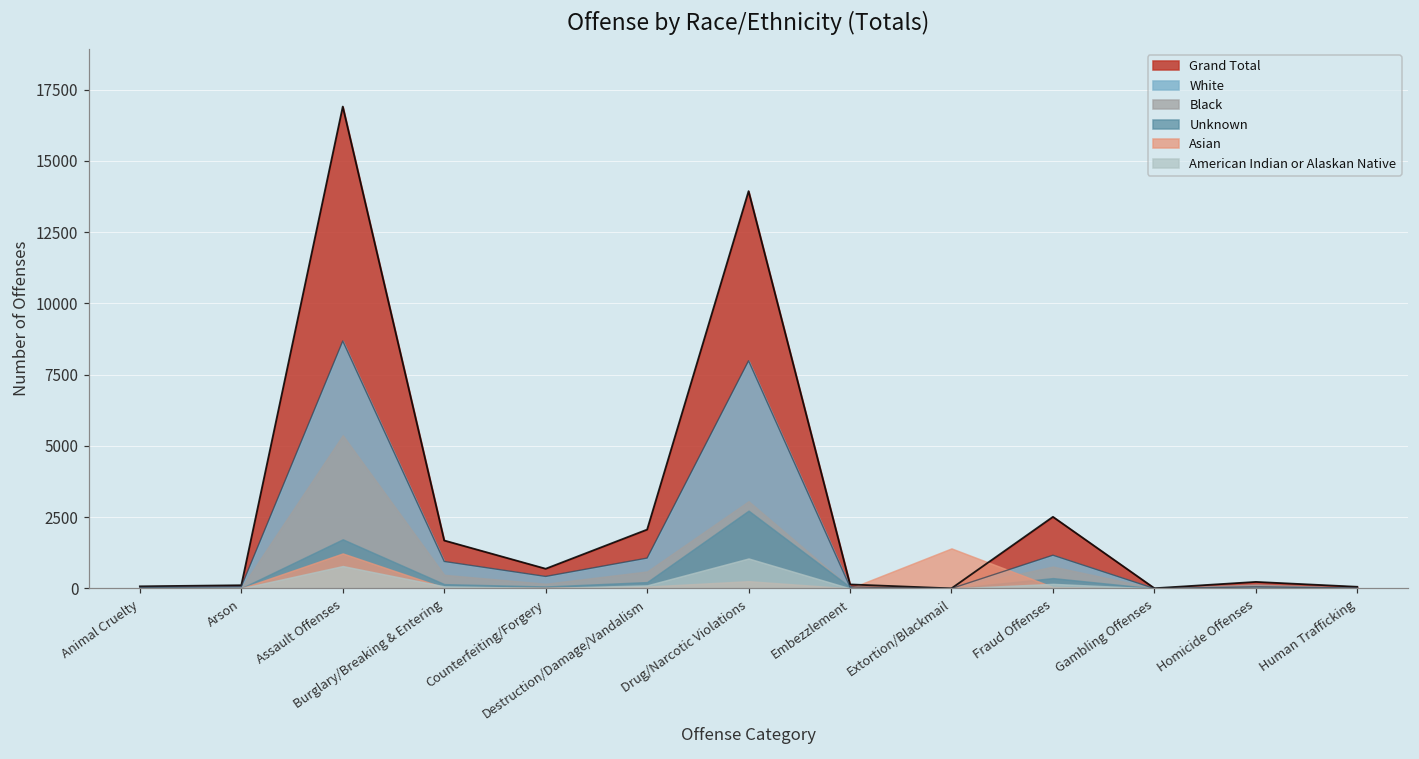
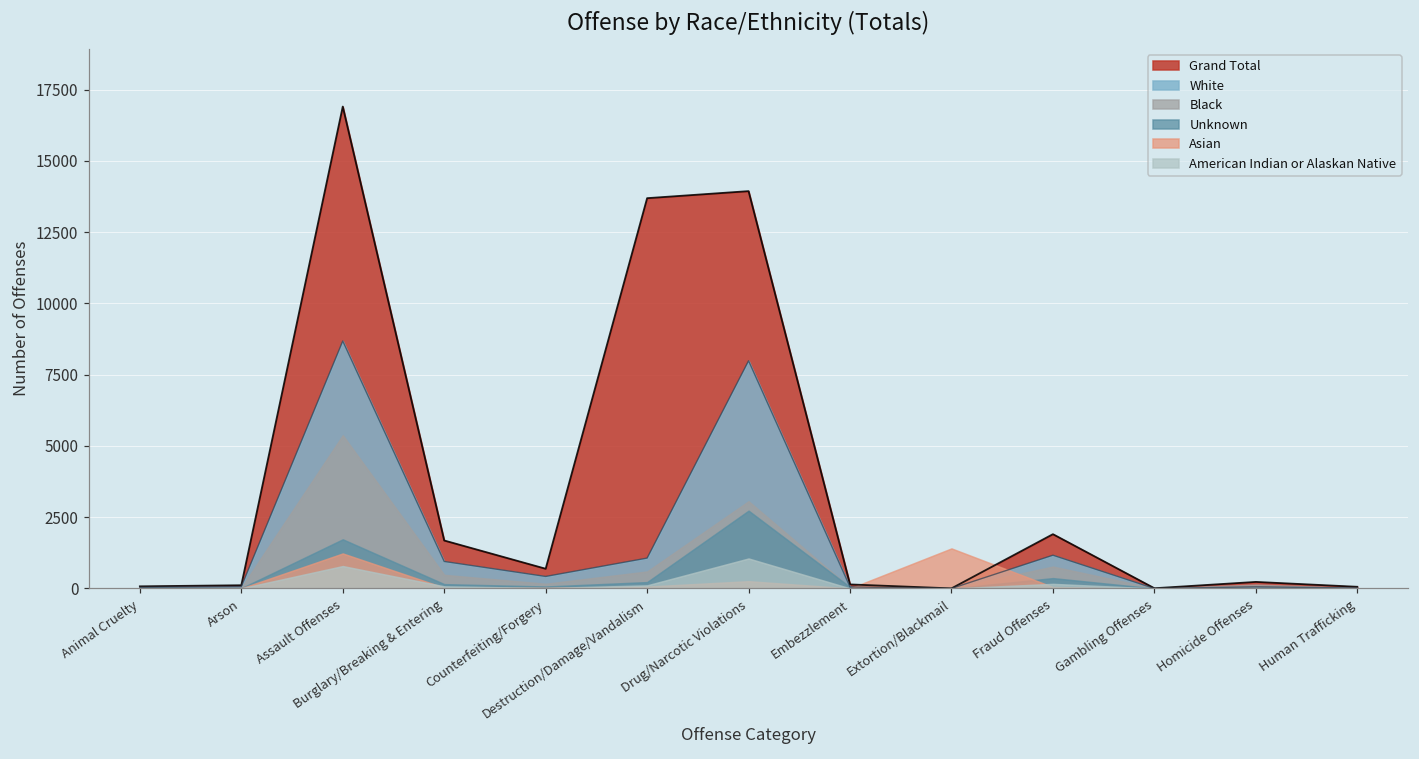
  {
    "Grand Total": {
      "Assault Offenses": 16900,
      "Burglary/Breaking & Entering": 1700,
      "Counterfeiting/Forgery": 700,
-     "Destruction/Damage/Vandalism": 2100,
+     "Destruction/Damage/Vandalism": 13700,
      "Drug/Narcotic Violations": 13900,
-     "Fraud Offenses": 2500
+     "Fraud Offenses": 1900
    },
    "Asian": {
      "Assault Offenses": 1200,
      "Drug/Narcotic Violations": 300,
      "Extortion/Blackmail": 1400
    }
  }
